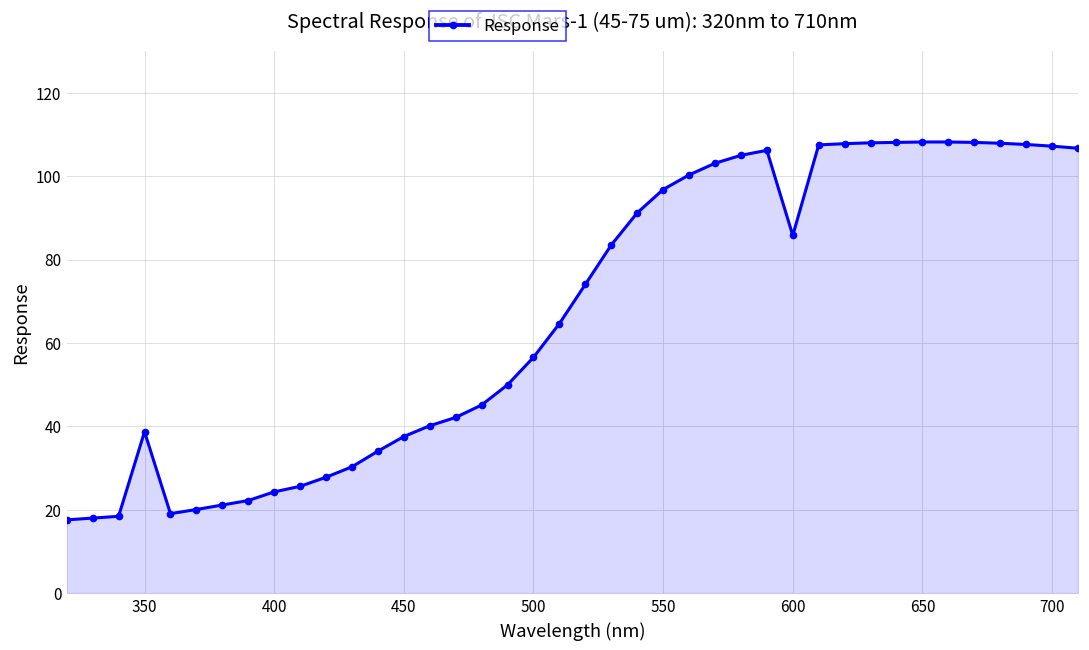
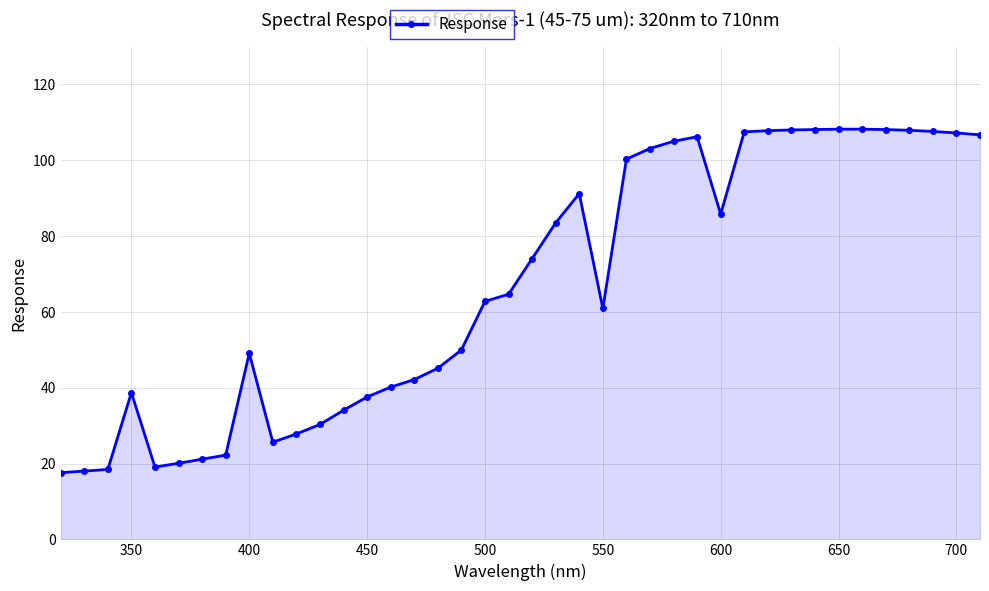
  {
    "350": 39,
-   "400": 24,
+   "400": 49,
    "450": 38,
-   "500": 57,
-   "550": 97,
+   "500": 63,
+   "550": 61,
    "600": 86,
    "650": 108,
    "700": 107
  }
